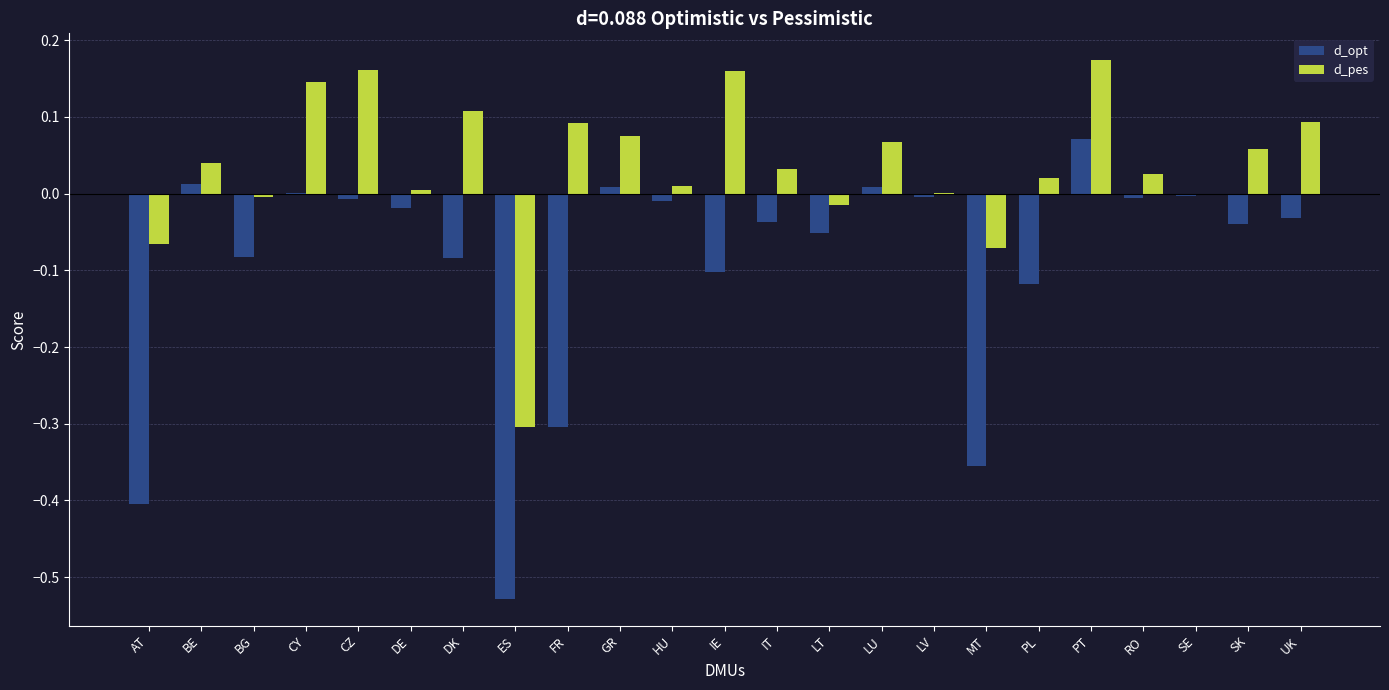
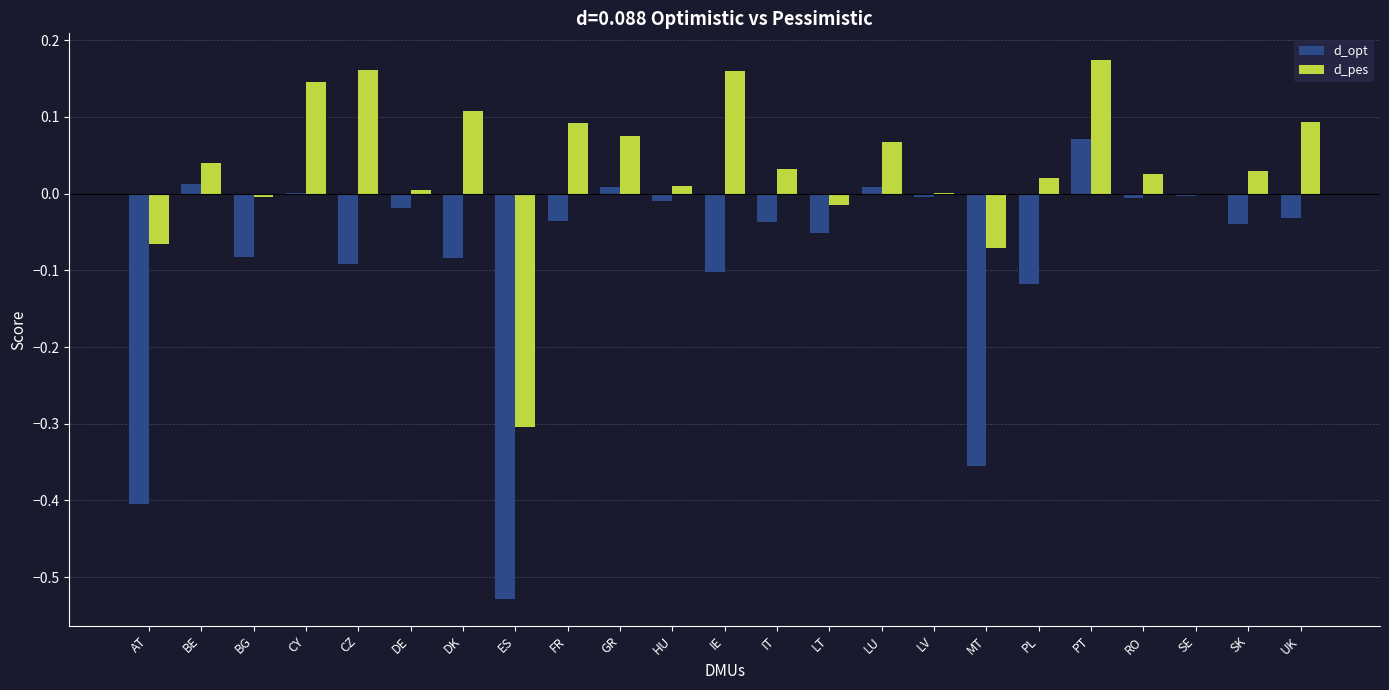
  {
    "d_opt": {
      "AT": -0.41,
      "BE": 0.01,
      "BG": -0.08,
-     "CZ": -0.01,
+     "CZ": -0.09,
      "DE": -0.02,
      "DK": -0.08,
      "ES": -0.53,
-     "FR": -0.30,
+     "FR": -0.04,
      "GR": 0.01,
      "HU": -0.01,
      "IE": -0.10,
      "IT": -0.04,
      "LT": -0.05,
      "LU": 0.01,
      "LV": 0.00,
      "MT": -0.35,
      "PL": -0.12,
      "PT": 0.07,
      "RO": -0.01,
      "SK": -0.04,
      "UK": -0.03
    },
    "d_pes": {
      "AT": -0.07,
      "BE": 0.04,
      "BG": 0.00,
      "CY": 0.15,
      "CZ": 0.16,
      "DE": 0.01,
      "DK": 0.11,
      "ES": -0.30,
      "FR": 0.09,
      "GR": 0.08,
      "HU": 0.01,
      "IE": 0.16,
      "IT": 0.03,
      "LT": -0.02,
      "LU": 0.07,
      "MT": -0.07,
      "PL": 0.02,
      "PT": 0.17,
      "RO": 0.03,
-     "SK": 0.06,
+     "SK": 0.03,
      "UK": 0.09
    }
  }
